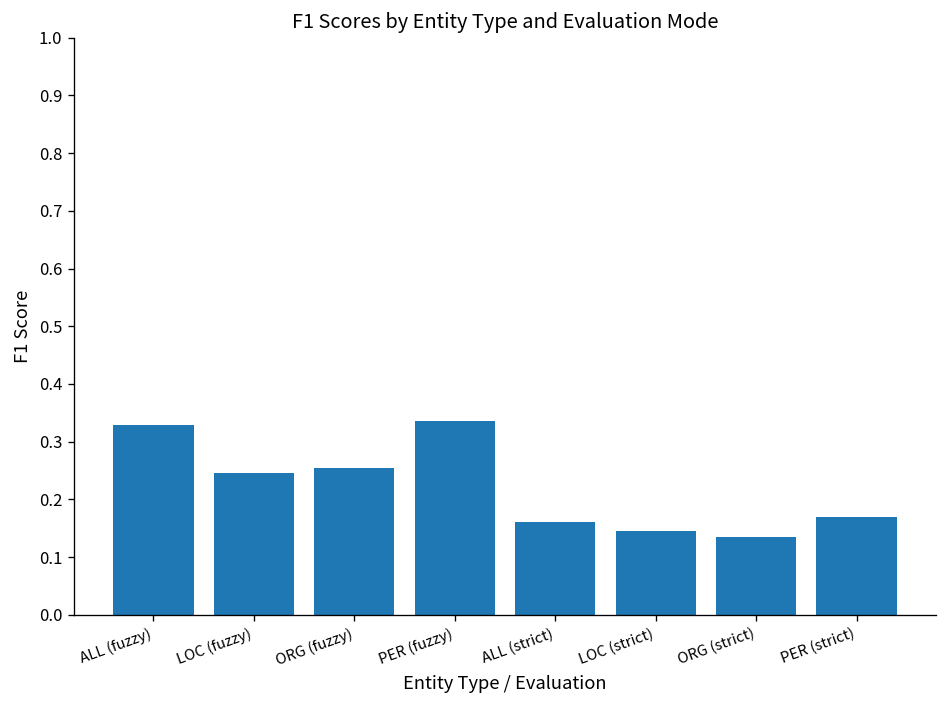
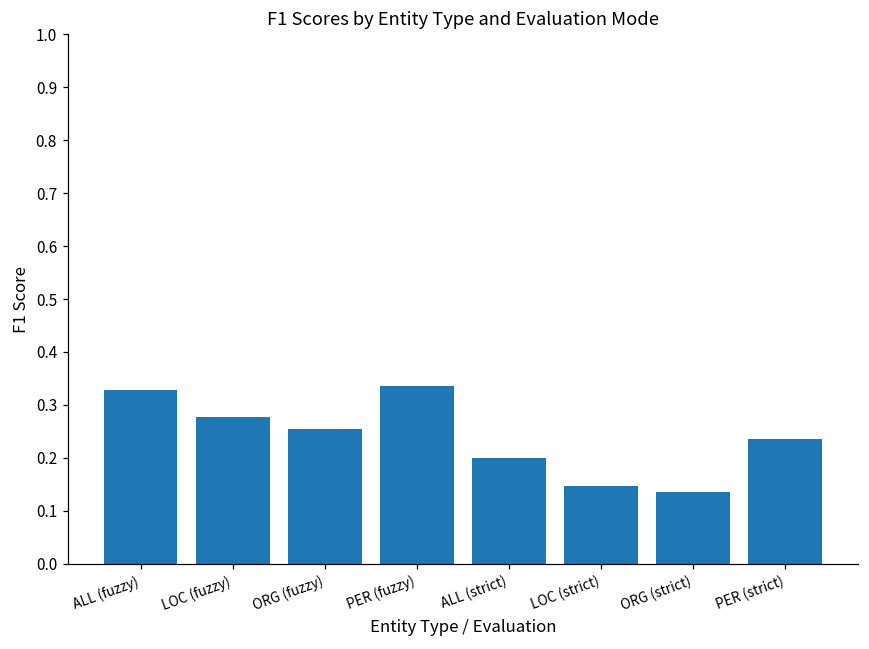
  {
    "ALL (fuzzy)": 0.33,
-   "LOC (fuzzy)": 0.25,
+   "LOC (fuzzy)": 0.28,
    "ORG (fuzzy)": 0.26,
    "PER (fuzzy)": 0.34,
-   "ALL (strict)": 0.16,
+   "ALL (strict)": 0.20,
    "LOC (strict)": 0.15,
    "ORG (strict)": 0.14,
-   "PER (strict)": 0.17
+   "PER (strict)": 0.24
  }
